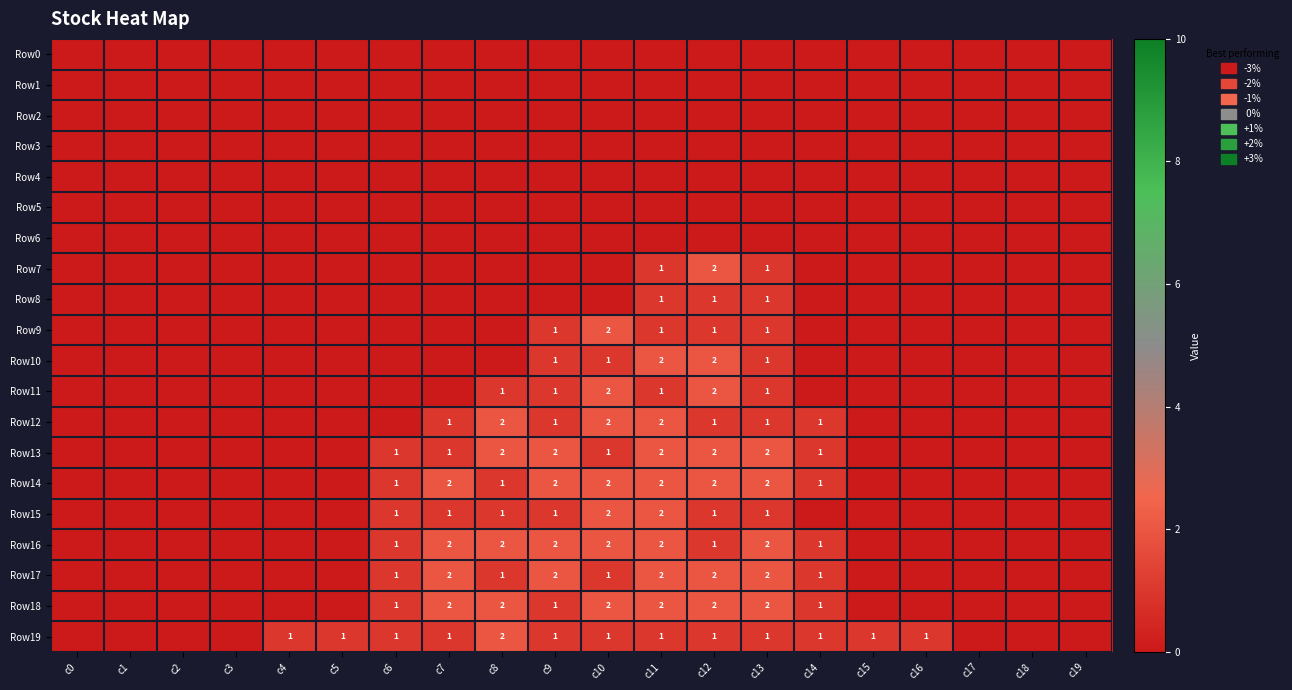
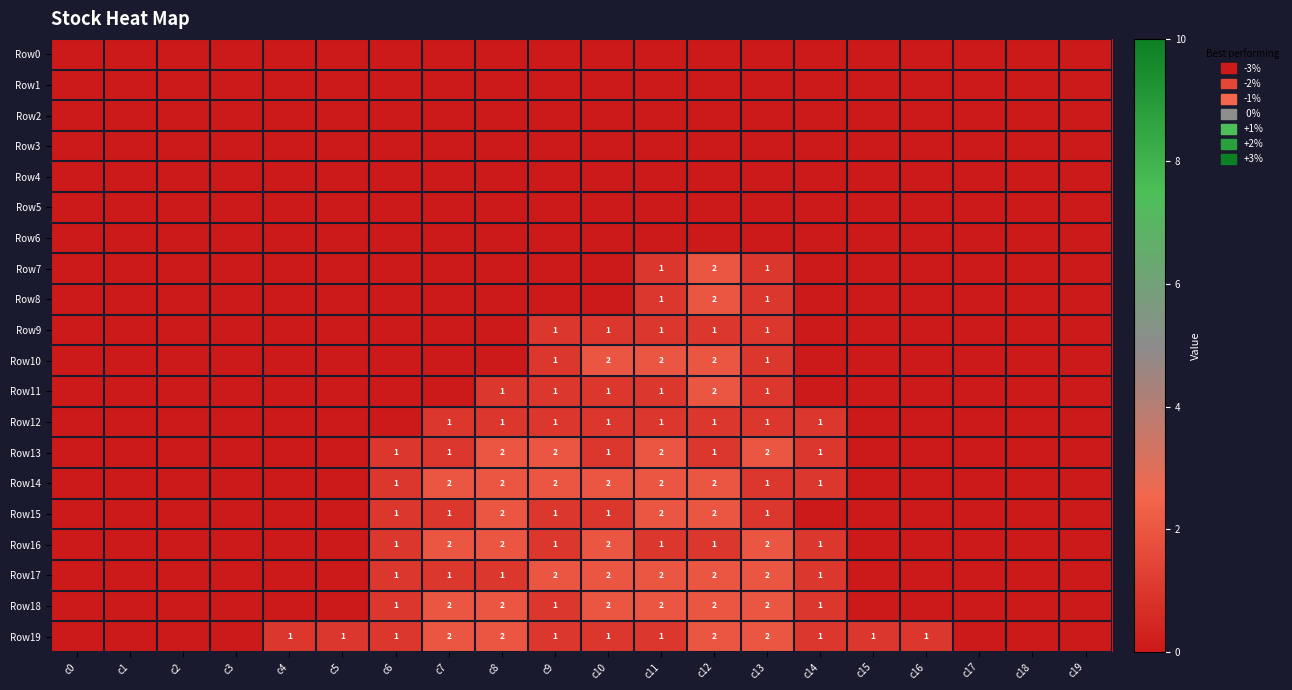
  {
    "Row7": {
      "c11": 1,
      "c12": 2,
      "c13": 1
    },
    "Row8": {
      "c11": 1,
-     "c12": 1,
+     "c12": 2,
      "c13": 1
    },
    "Row9": {
      "c9": 1,
-     "c10": 2,
+     "c10": 1,
      "c11": 1,
      "c12": 1,
      "c13": 1
    },
    "Row10": {
      "c9": 1,
-     "c10": 1,
+     "c10": 2,
      "c11": 2,
      "c12": 2,
      "c13": 1
    },
    "Row11": {
      "c8": 1,
      "c9": 1,
-     "c10": 2,
+     "c10": 1,
      "c11": 1,
      "c12": 2,
      "c13": 1
    },
    "Row12": {
      "c7": 1,
-     "c8": 2,
+     "c8": 1,
      "c9": 1,
-     "c10": 2,
-     "c11": 2,
+     "c10": 1,
+     "c11": 1,
      "c12": 1,
      "c13": 1,
      "c14": 1
    },
    "Row13": {
      "c6": 1,
      "c7": 1,
      "c8": 2,
      "c9": 2,
      "c10": 1,
      "c11": 2,
-     "c12": 2,
+     "c12": 1,
      "c13": 2,
      "c14": 1
    },
    "Row14": {
      "c6": 1,
      "c7": 2,
-     "c8": 1,
+     "c8": 2,
      "c9": 2,
      "c10": 2,
      "c11": 2,
      "c12": 2,
-     "c13": 2,
+     "c13": 1,
      "c14": 1
    },
    "Row15": {
      "c6": 1,
      "c7": 1,
-     "c8": 1,
+     "c8": 2,
      "c9": 1,
-     "c10": 2,
+     "c10": 1,
      "c11": 2,
-     "c12": 1,
+     "c12": 2,
      "c13": 1
    },
    "Row16": {
      "c6": 1,
      "c7": 2,
      "c8": 2,
-     "c9": 2,
+     "c9": 1,
      "c10": 2,
-     "c11": 2,
+     "c11": 1,
      "c12": 1,
      "c13": 2,
      "c14": 1
    },
    "Row17": {
      "c6": 1,
-     "c7": 2,
+     "c7": 1,
      "c8": 1,
      "c9": 2,
-     "c10": 1,
+     "c10": 2,
      "c11": 2,
      "c12": 2,
      "c13": 2,
      "c14": 1
    },
    "Row18": {
      "c6": 1,
      "c7": 2,
      "c8": 2,
      "c9": 1,
      "c10": 2,
      "c11": 2,
      "c12": 2,
      "c13": 2,
      "c14": 1
    },
    "Row19": {
      "c4": 1,
      "c5": 1,
      "c6": 1,
-     "c7": 1,
+     "c7": 2,
      "c8": 2,
      "c9": 1,
      "c10": 1,
      "c11": 1,
-     "c12": 1,
-     "c13": 1,
+     "c12": 2,
+     "c13": 2,
      "c14": 1,
      "c15": 1,
      "c16": 1
    }
  }
